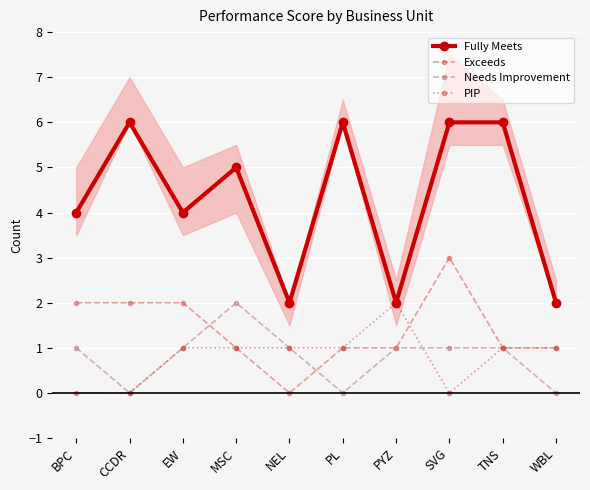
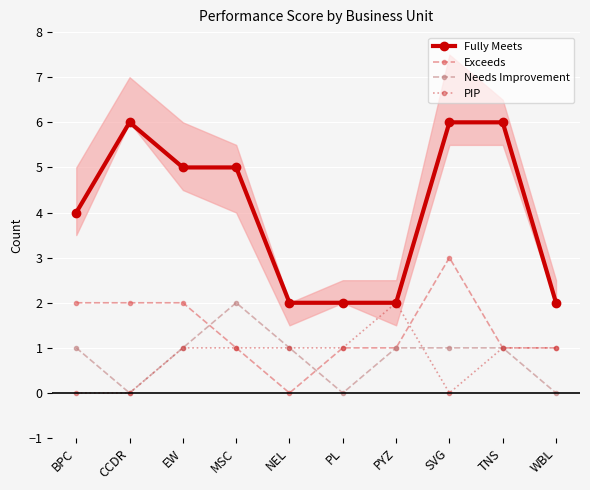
  {
    "Fully Meets": {
      "BPC": 4,
      "CCDR": 6,
-     "EW": 4,
+     "EW": 5,
      "MSC": 5,
-     "PL": 6,
+     "PL": 2,
      "SVG": 6,
      "TNS": 6,
      "WBL": 2
    }
  }
